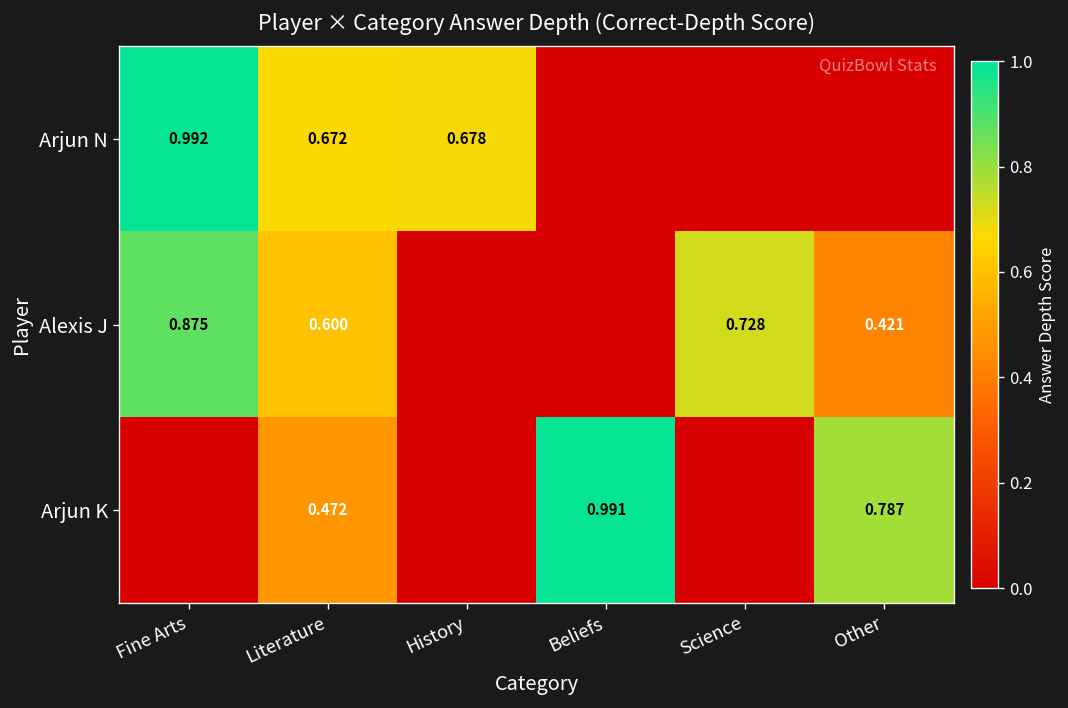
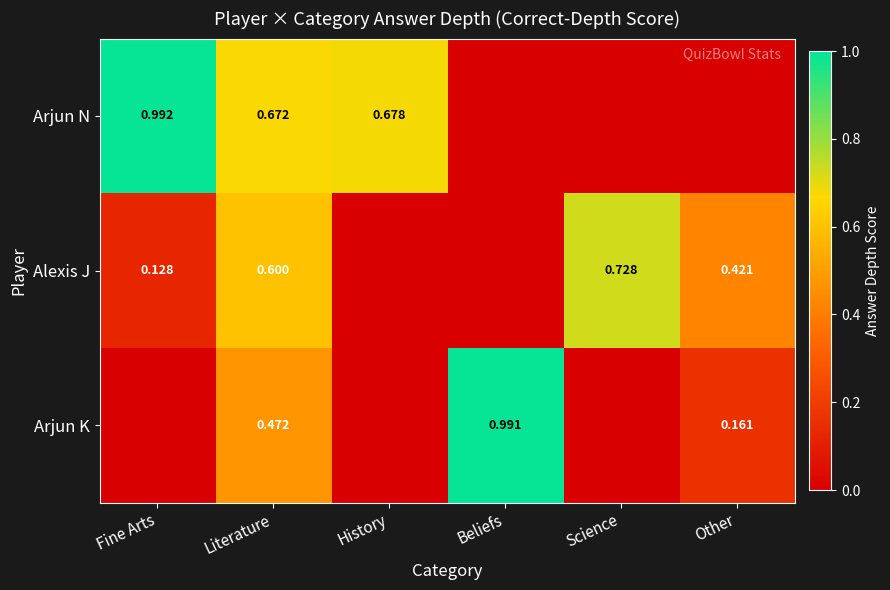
  {
    "Arjun N": {
      "Fine Arts": 0.992,
      "Literature": 0.672,
      "History": 0.678
    },
    "Alexis J": {
-     "Fine Arts": 0.875,
+     "Fine Arts": 0.128,
      "Literature": 0.600,
      "Science": 0.728,
      "Other": 0.421
    },
    "Arjun K": {
      "Literature": 0.472,
      "Beliefs": 0.991,
-     "Other": 0.787
+     "Other": 0.161
    }
  }
